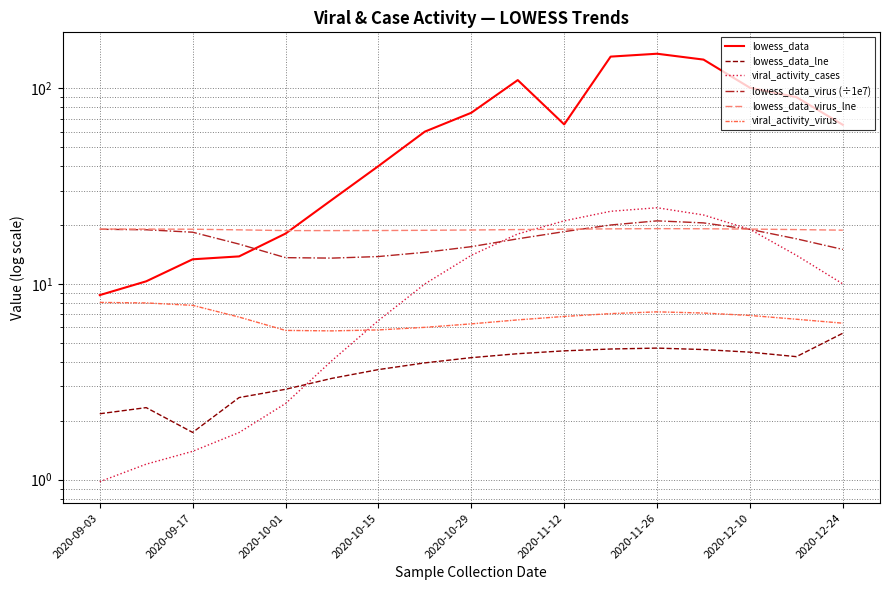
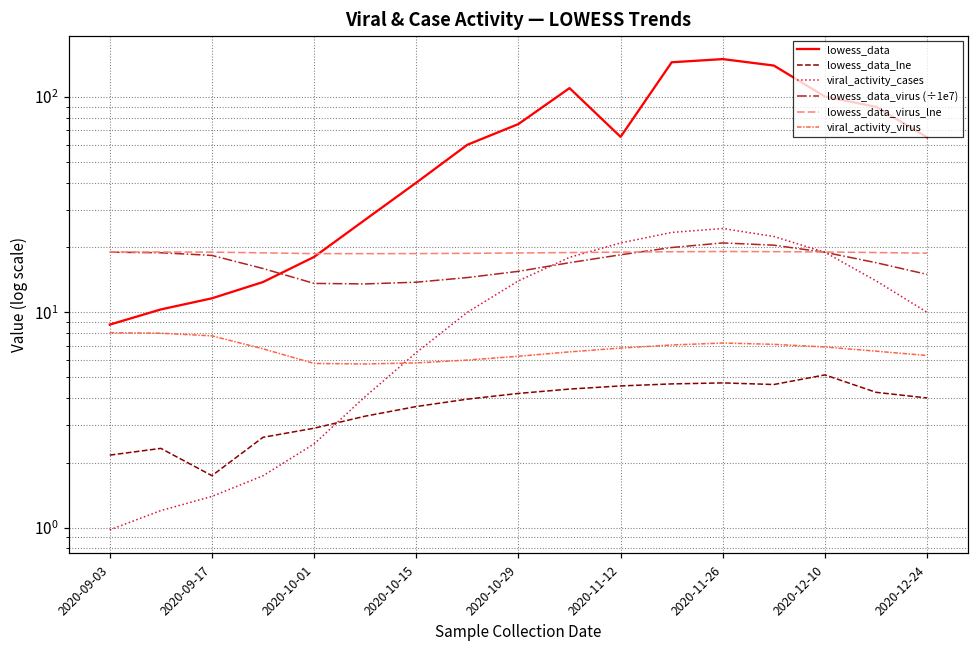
  {
    "lowess_data": {
      "2020-09-03": 9,
-     "2020-09-17": 13,
+     "2020-09-17": 12,
      "2020-10-01": 18,
      "2020-10-15": 40,
      "2020-10-29": 75,
      "2020-11-12": 65,
      "2020-11-26": 150
    },
    "lowess_data_lne": {
      "2020-09-03": 2.2,
      "2020-09-17": 1.7,
      "2020-10-01": 2.9,
      "2020-10-15": 3.7,
      "2020-10-29": 4.2,
      "2020-11-12": 4.6,
      "2020-11-26": 4.7,
-     "2020-12-10": 4.5,
-     "2020-12-24": 5.6
+     "2020-12-10": 5.1,
+     "2020-12-24": 4.0
    }
  }
